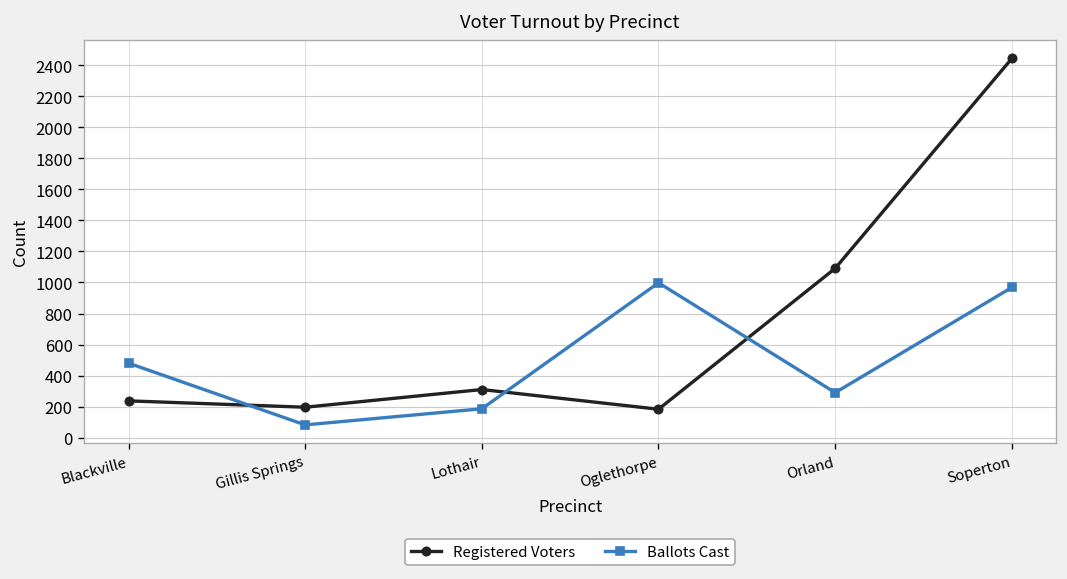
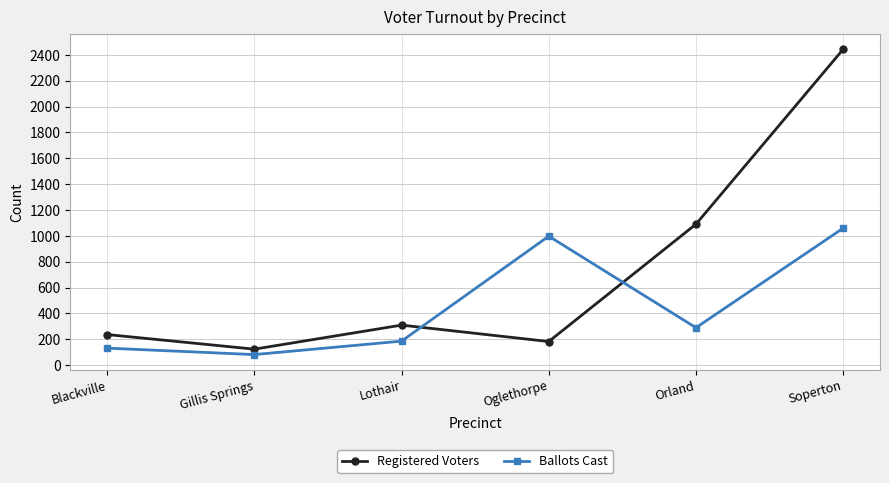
  {
    "Registered Voters": {
      "Blackville": 240,
-     "Gillis Springs": 200,
+     "Gillis Springs": 120,
      "Lothair": 310,
      "Oglethorpe": 180,
      "Orland": 1090,
      "Soperton": 2440
    },
    "Ballots Cast": {
-     "Blackville": 480,
+     "Blackville": 130,
      "Gillis Springs": 80,
      "Lothair": 190,
      "Oglethorpe": 1000,
      "Orland": 290,
-     "Soperton": 970
+     "Soperton": 1060
    }
  }
